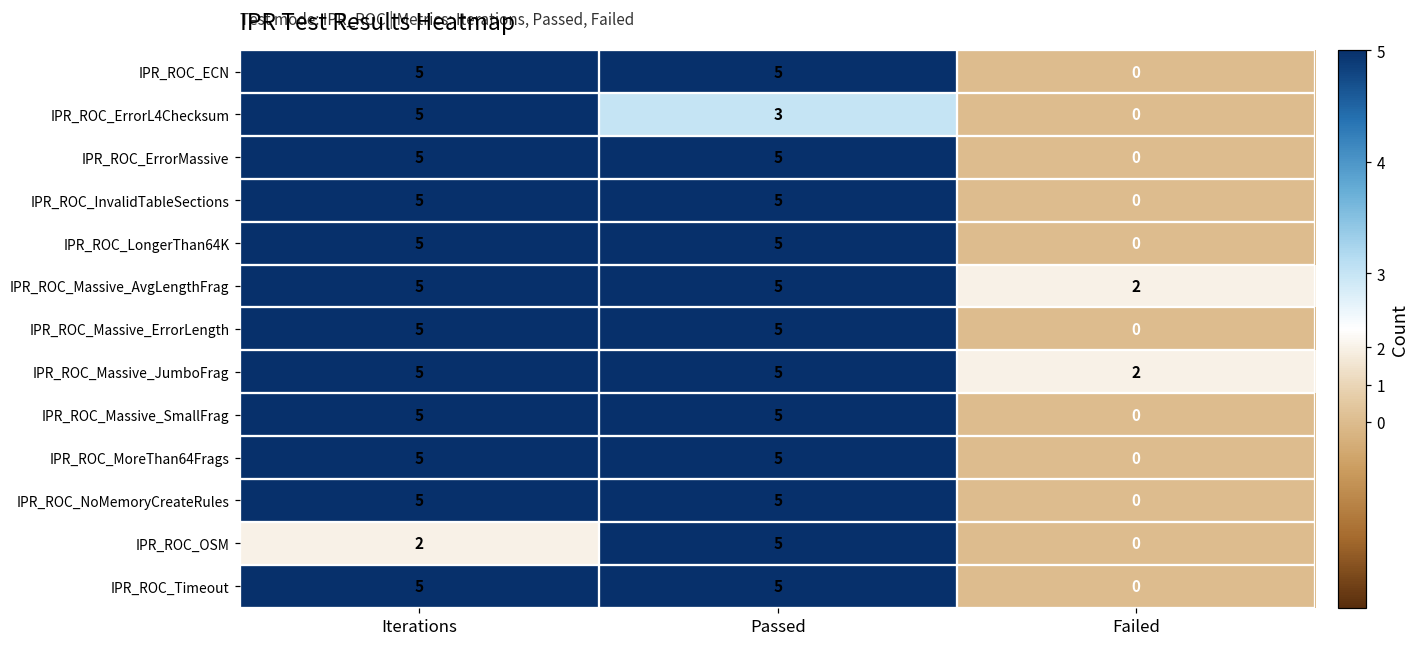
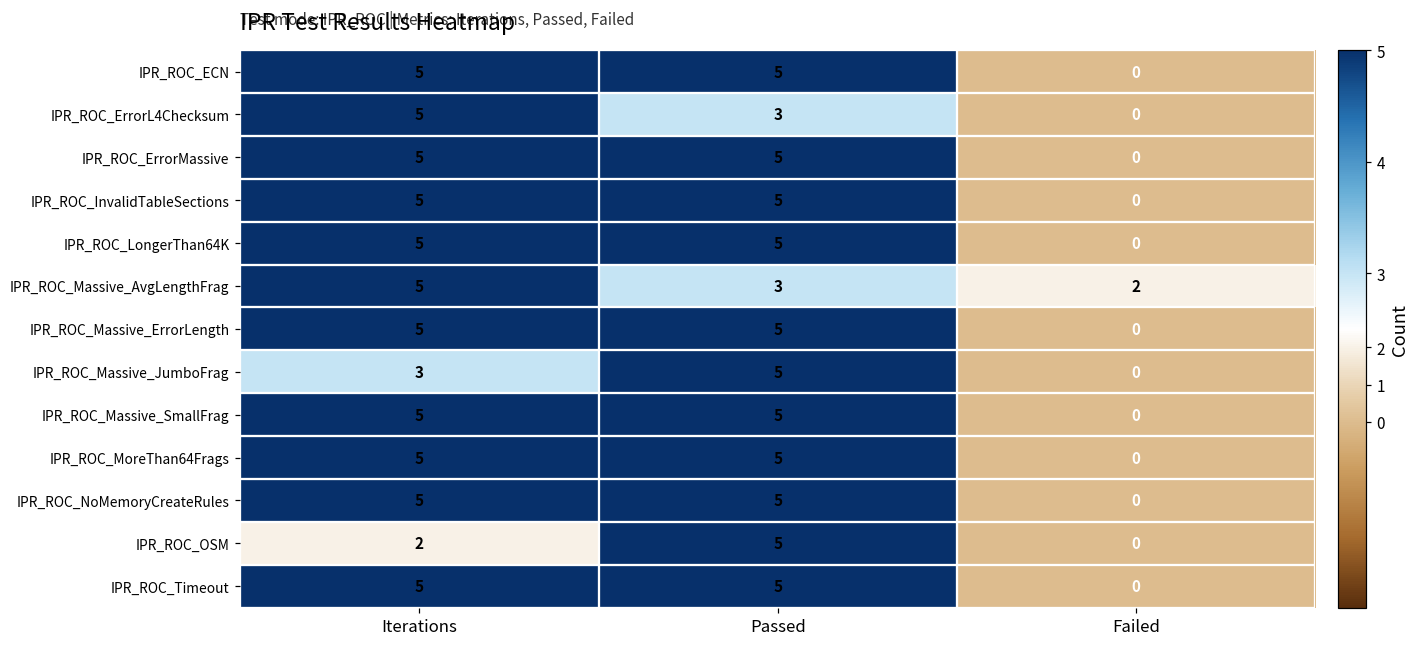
  {
    "IPR_ROC_ECN": {
      "Iterations": 5,
      "Passed": 5,
      "Failed": 0
    },
    "IPR_ROC_ErrorL4Checksum": {
      "Iterations": 5,
      "Passed": 3,
      "Failed": 0
    },
    "IPR_ROC_ErrorMassive": {
      "Iterations": 5,
      "Passed": 5,
      "Failed": 0
    },
    "IPR_ROC_InvalidTableSections": {
      "Iterations": 5,
      "Passed": 5,
      "Failed": 0
    },
    "IPR_ROC_LongerThan64K": {
      "Iterations": 5,
      "Passed": 5,
      "Failed": 0
    },
    "IPR_ROC_Massive_AvgLengthFrag": {
      "Iterations": 5,
-     "Passed": 5,
+     "Passed": 3,
      "Failed": 2
    },
    "IPR_ROC_Massive_ErrorLength": {
      "Iterations": 5,
      "Passed": 5,
      "Failed": 0
    },
    "IPR_ROC_Massive_JumboFrag": {
-     "Iterations": 5,
+     "Iterations": 3,
      "Passed": 5,
-     "Failed": 2
+     "Failed": 0
    },
    "IPR_ROC_Massive_SmallFrag": {
      "Iterations": 5,
      "Passed": 5,
      "Failed": 0
    },
    "IPR_ROC_MoreThan64Frags": {
      "Iterations": 5,
      "Passed": 5,
      "Failed": 0
    },
    "IPR_ROC_NoMemoryCreateRules": {
      "Iterations": 5,
      "Passed": 5,
      "Failed": 0
    },
    "IPR_ROC_OSM": {
      "Iterations": 2,
      "Passed": 5,
      "Failed": 0
    },
    "IPR_ROC_Timeout": {
      "Iterations": 5,
      "Passed": 5,
      "Failed": 0
    }
  }
